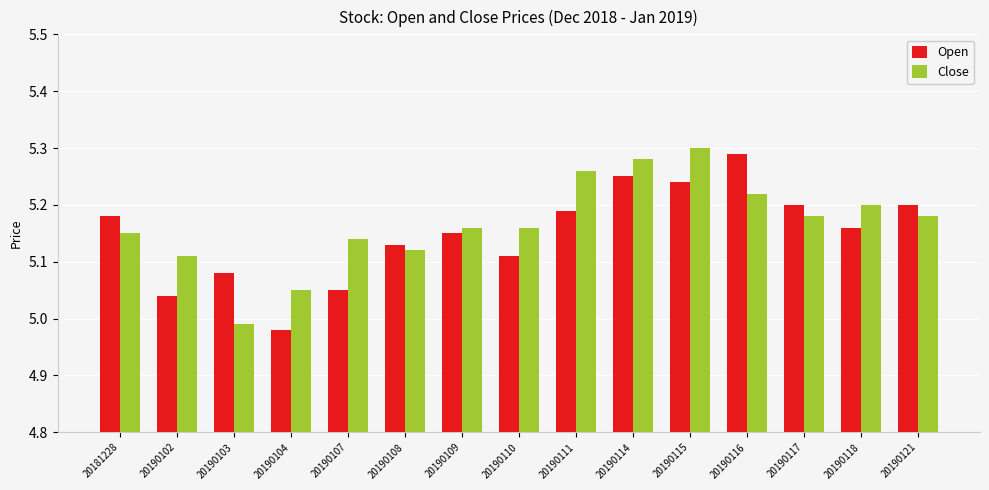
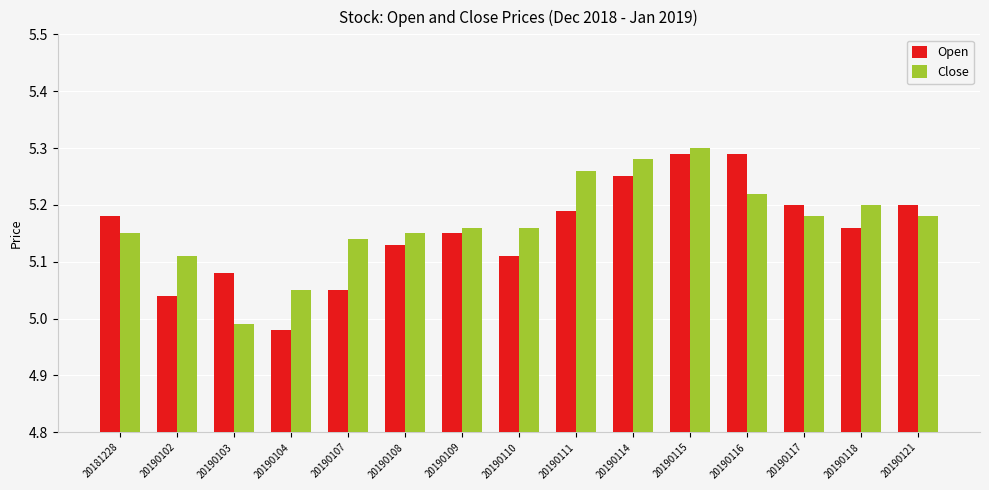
  {
    "Open": {
      "20181228": 5.18,
      "20190102": 5.04,
      "20190103": 5.08,
      "20190104": 4.98,
      "20190107": 5.05,
      "20190108": 5.13,
      "20190109": 5.15,
      "20190110": 5.11,
      "20190111": 5.19,
      "20190114": 5.25,
-     "20190115": 5.24,
+     "20190115": 5.29,
      "20190116": 5.29,
      "20190117": 5.20,
      "20190118": 5.16,
      "20190121": 5.20
    },
    "Close": {
      "20181228": 5.15,
      "20190102": 5.11,
      "20190103": 4.99,
      "20190104": 5.05,
      "20190107": 5.14,
-     "20190108": 5.12,
+     "20190108": 5.15,
      "20190109": 5.16,
      "20190110": 5.16,
      "20190111": 5.26,
      "20190114": 5.28,
      "20190115": 5.30,
      "20190116": 5.22,
      "20190117": 5.18,
      "20190118": 5.20,
      "20190121": 5.18
    }
  }
